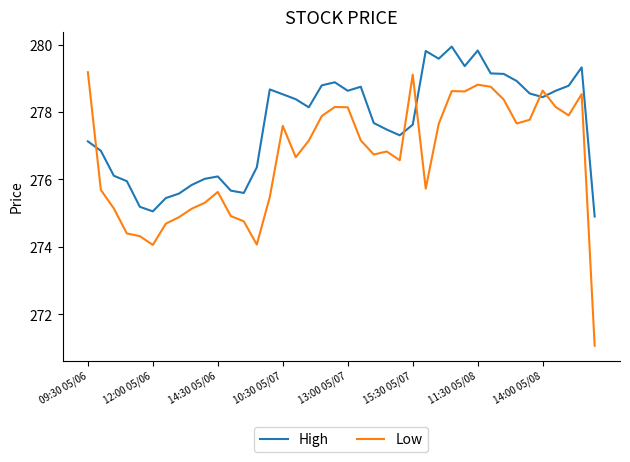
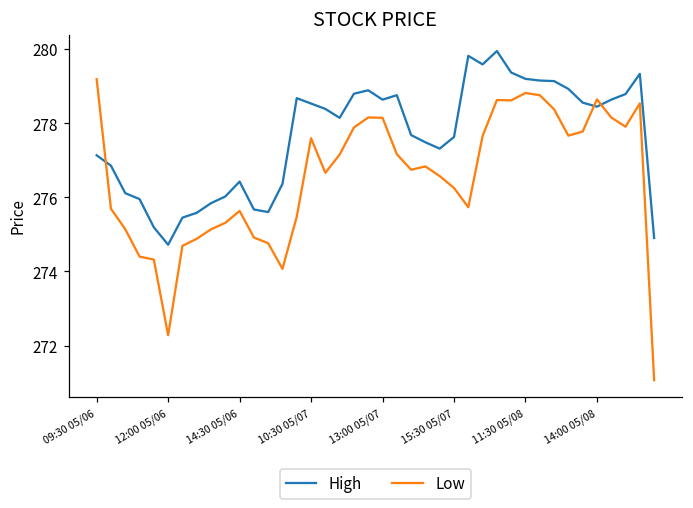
  {
    "High": {
      "09:30 05/06": 277.1,
-     "12:00 05/06": 275.1,
-     "14:30 05/06": 276.1,
+     "12:00 05/06": 274.7,
+     "14:30 05/06": 276.4,
      "10:30 05/07": 278.5,
      "13:00 05/07": 278.6,
      "15:30 05/07": 277.6,
-     "11:30 05/08": 279.8,
+     "11:30 05/08": 279.2,
      "14:00 05/08": 278.4
    },
    "Low": {
      "09:30 05/06": 279.2,
-     "12:00 05/06": 274.1,
+     "12:00 05/06": 272.3,
      "14:30 05/06": 275.6,
      "10:30 05/07": 277.6,
      "13:00 05/07": 278.1,
-     "15:30 05/07": 279.1,
+     "15:30 05/07": 276.3,
      "11:30 05/08": 278.8,
      "14:00 05/08": 278.6
    }
  }
